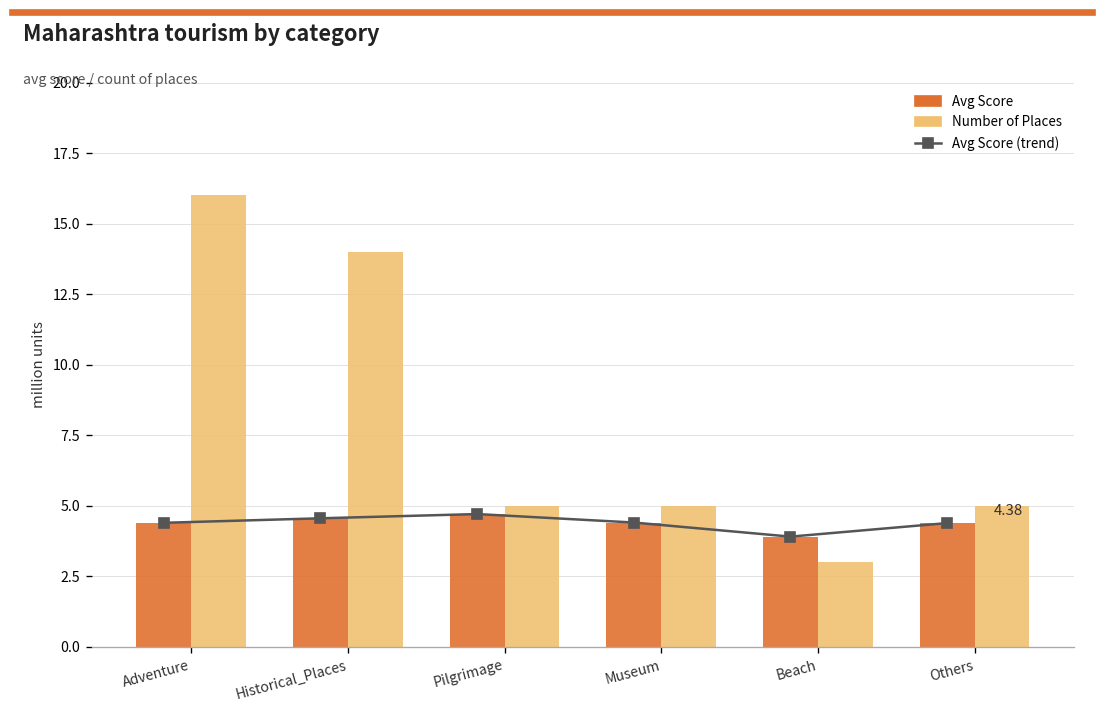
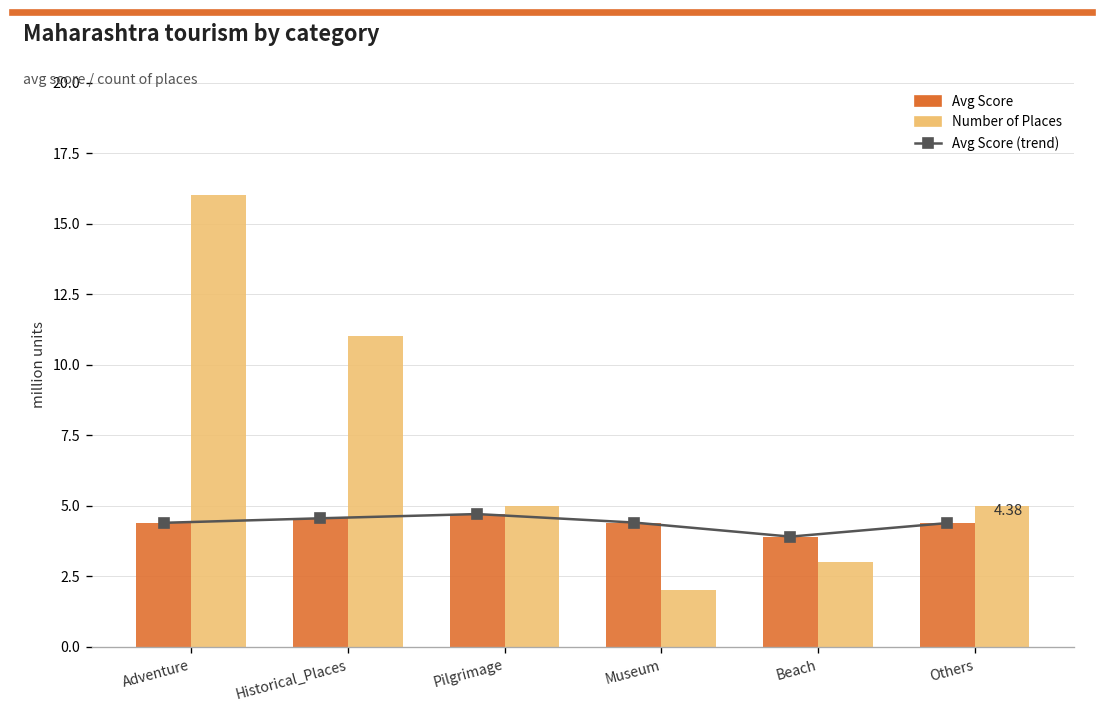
  {
    "Avg Score": {
      "Adventure": 4.4,
      "Historical_Places": 4.6,
      "Pilgrimage": 4.7,
      "Museum": 4.4,
      "Beach": 4,
      "Others": 4.4
    },
    "Number of Places": {
      "Adventure": 16,
-     "Historical_Places": 14,
+     "Historical_Places": 11,
      "Pilgrimage": 5,
-     "Museum": 5,
+     "Museum": 2,
      "Beach": 3
    }
  }
